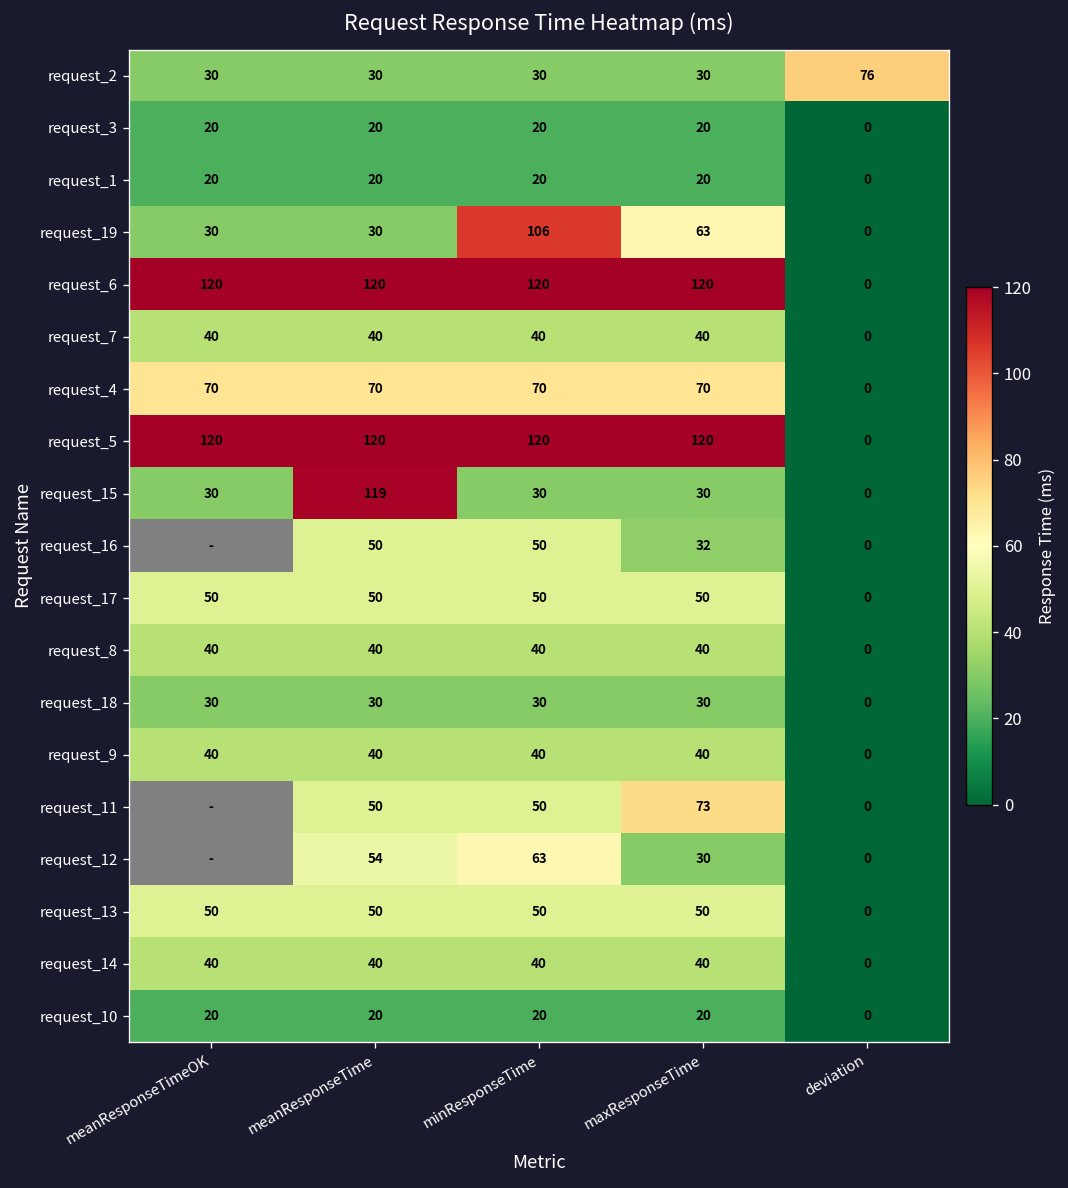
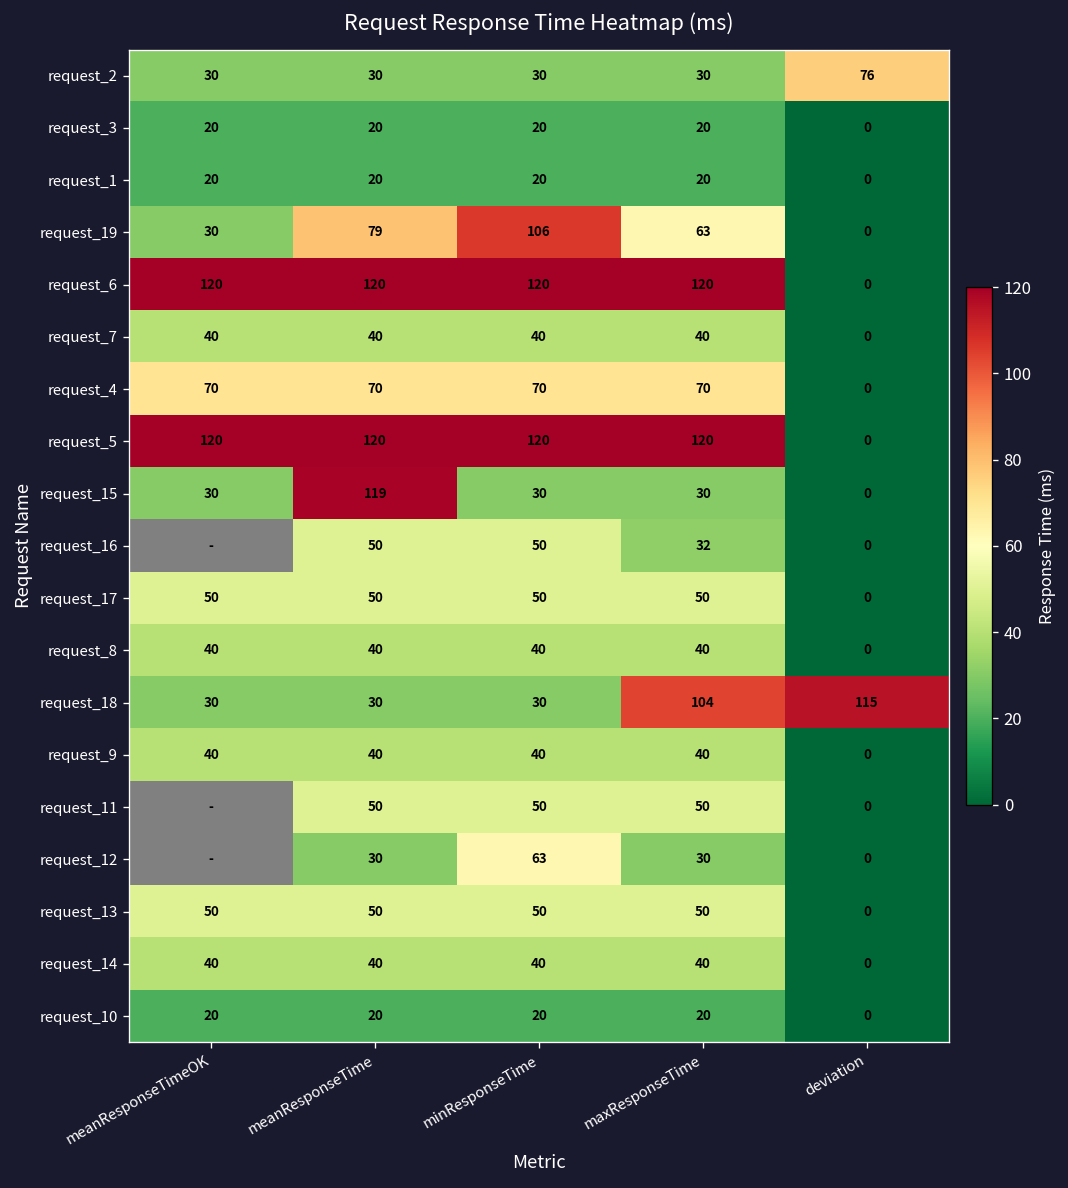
  {
    "request_2": {
      "meanResponseTimeOK": 30,
      "meanResponseTime": 30,
      "minResponseTime": 30,
      "maxResponseTime": 30,
      "deviation": 76
    },
    "request_3": {
      "meanResponseTimeOK": 20,
      "meanResponseTime": 20,
      "minResponseTime": 20,
      "maxResponseTime": 20,
      "deviation": 0
    },
    "request_1": {
      "meanResponseTimeOK": 20,
      "meanResponseTime": 20,
      "minResponseTime": 20,
      "maxResponseTime": 20,
      "deviation": 0
    },
    "request_19": {
      "meanResponseTimeOK": 30,
-     "meanResponseTime": 30,
+     "meanResponseTime": 79,
      "minResponseTime": 106,
      "maxResponseTime": 63,
      "deviation": 0
    },
    "request_6": {
      "meanResponseTimeOK": 120,
      "meanResponseTime": 120,
      "minResponseTime": 120,
      "maxResponseTime": 120,
      "deviation": 0
    },
    "request_7": {
      "meanResponseTimeOK": 40,
      "meanResponseTime": 40,
      "minResponseTime": 40,
      "maxResponseTime": 40,
      "deviation": 0
    },
    "request_4": {
      "meanResponseTimeOK": 70,
      "meanResponseTime": 70,
      "minResponseTime": 70,
      "maxResponseTime": 70,
      "deviation": 0
    },
    "request_5": {
      "meanResponseTimeOK": 120,
      "meanResponseTime": 120,
      "minResponseTime": 120,
      "maxResponseTime": 120,
      "deviation": 0
    },
    "request_15": {
      "meanResponseTimeOK": 30,
      "meanResponseTime": 119,
      "minResponseTime": 30,
      "maxResponseTime": 30,
      "deviation": 0
    },
    "request_16": {
      "meanResponseTime": 50,
      "minResponseTime": 50,
      "maxResponseTime": 32,
      "deviation": 0
    },
    "request_17": {
      "meanResponseTimeOK": 50,
      "meanResponseTime": 50,
      "minResponseTime": 50,
      "maxResponseTime": 50,
      "deviation": 0
    },
    "request_8": {
      "meanResponseTimeOK": 40,
      "meanResponseTime": 40,
      "minResponseTime": 40,
      "maxResponseTime": 40,
      "deviation": 0
    },
    "request_18": {
      "meanResponseTimeOK": 30,
      "meanResponseTime": 30,
      "minResponseTime": 30,
-     "maxResponseTime": 30,
-     "deviation": 0
+     "maxResponseTime": 104,
+     "deviation": 115
    },
    "request_9": {
      "meanResponseTimeOK": 40,
      "meanResponseTime": 40,
      "minResponseTime": 40,
      "maxResponseTime": 40,
      "deviation": 0
    },
    "request_11": {
      "meanResponseTime": 50,
      "minResponseTime": 50,
-     "maxResponseTime": 73,
+     "maxResponseTime": 50,
      "deviation": 0
    },
    "request_12": {
-     "meanResponseTime": 54,
+     "meanResponseTime": 30,
      "minResponseTime": 63,
      "maxResponseTime": 30,
      "deviation": 0
    },
    "request_13": {
      "meanResponseTimeOK": 50,
      "meanResponseTime": 50,
      "minResponseTime": 50,
      "maxResponseTime": 50,
      "deviation": 0
    },
    "request_14": {
      "meanResponseTimeOK": 40,
      "meanResponseTime": 40,
      "minResponseTime": 40,
      "maxResponseTime": 40,
      "deviation": 0
    },
    "request_10": {
      "meanResponseTimeOK": 20,
      "meanResponseTime": 20,
      "minResponseTime": 20,
      "maxResponseTime": 20,
      "deviation": 0
    }
  }
